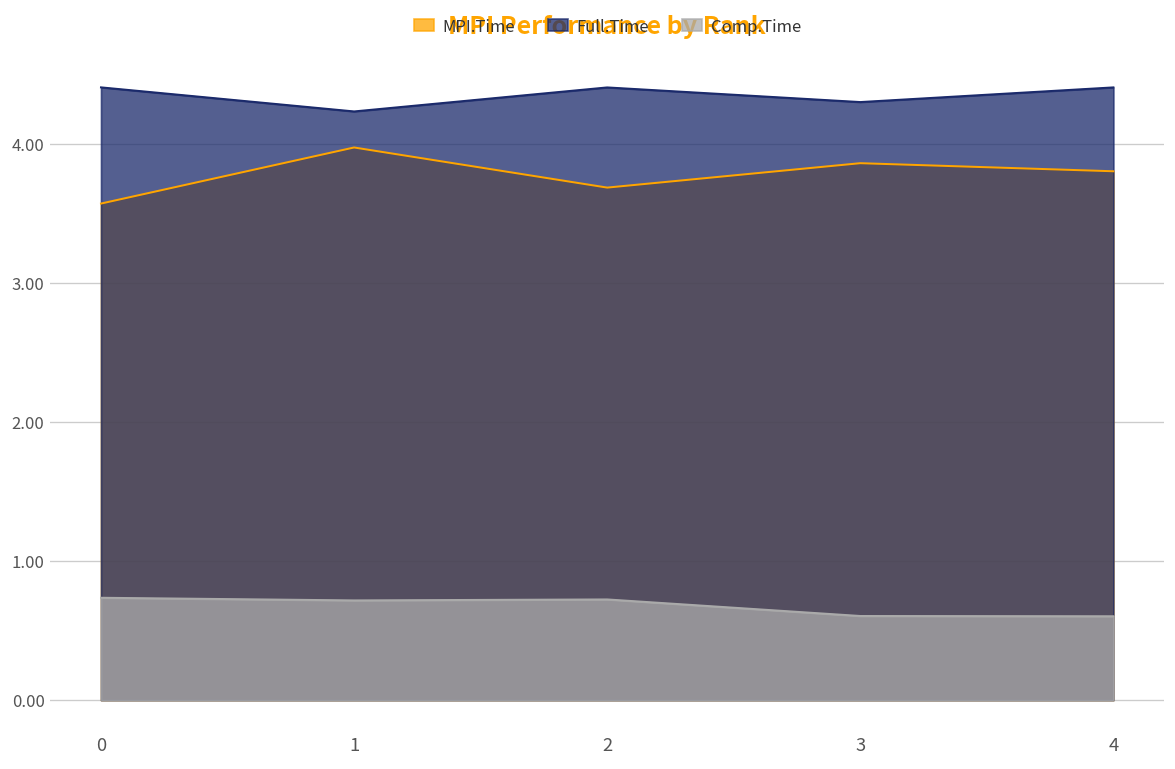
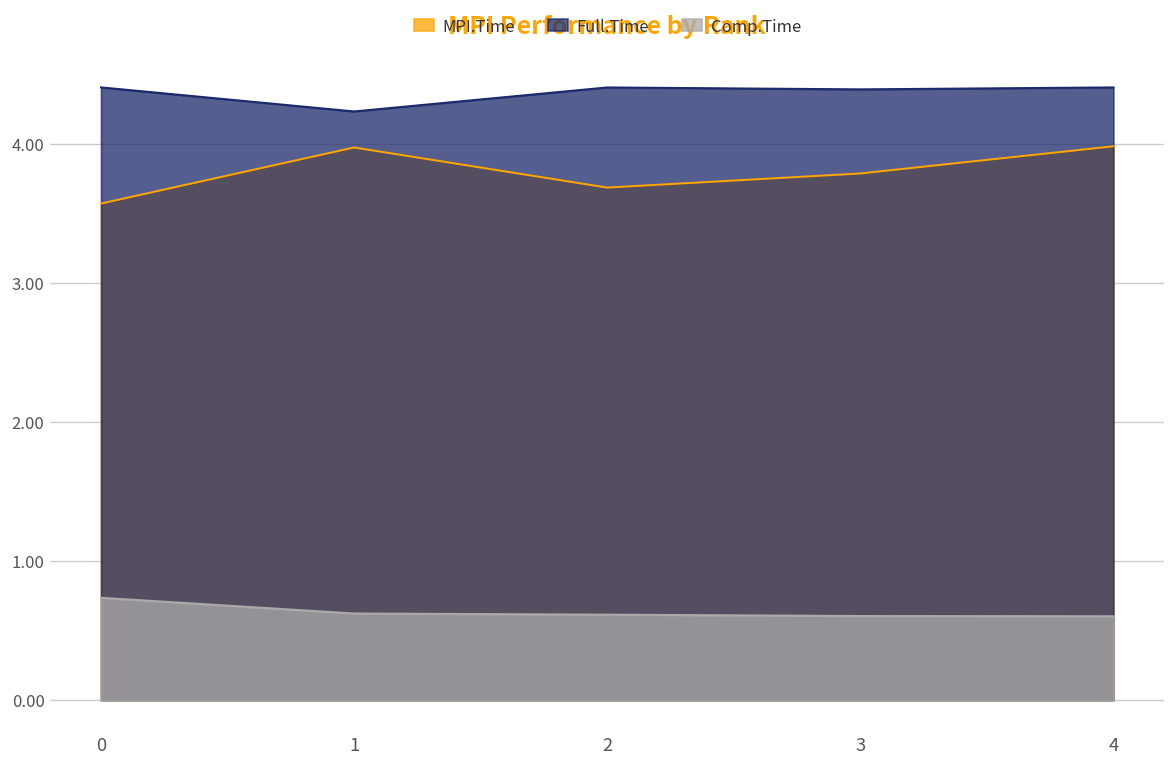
  {
    "MPI.Time": {
      "0": 3.57,
      "1": 3.97,
      "2": 3.69,
-     "3": 3.86,
-     "4": 3.80
+     "3": 3.79,
+     "4": 3.98
    },
    "Full.Time": {
      "0": 4.41,
      "1": 4.23,
      "2": 4.41,
-     "3": 4.30,
+     "3": 4.39,
      "4": 4.41
    },
    "Comp.Time": {
      "0": 0.74,
-     "1": 0.72,
-     "2": 0.72,
+     "1": 0.62,
+     "2": 0.61,
      "3": 0.60,
      "4": 0.60
    }
  }
